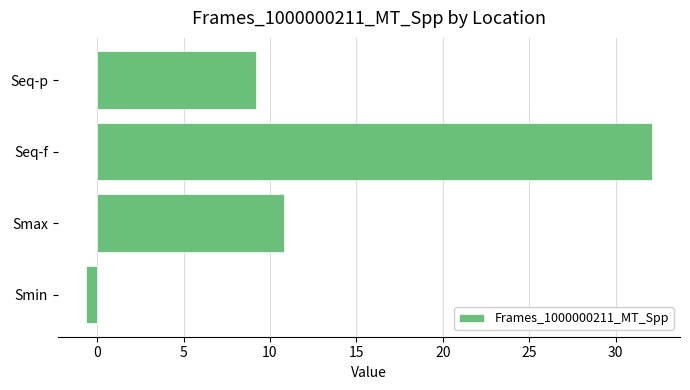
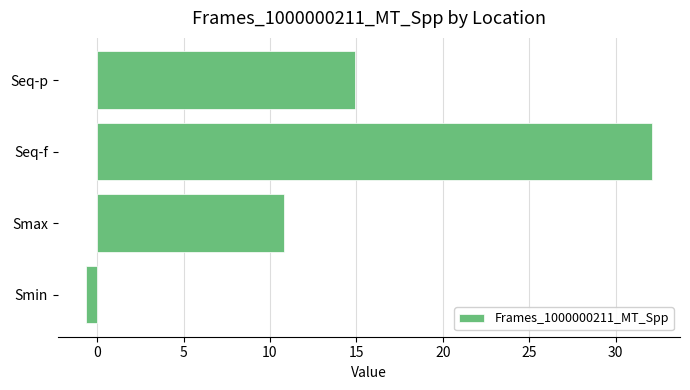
  {
-   "Seq-p": 9.2,
+   "Seq-p": 14.9,
    "Seq-f": 32.1,
    "Smax": 10.8,
    "Smin": -0.6
  }
